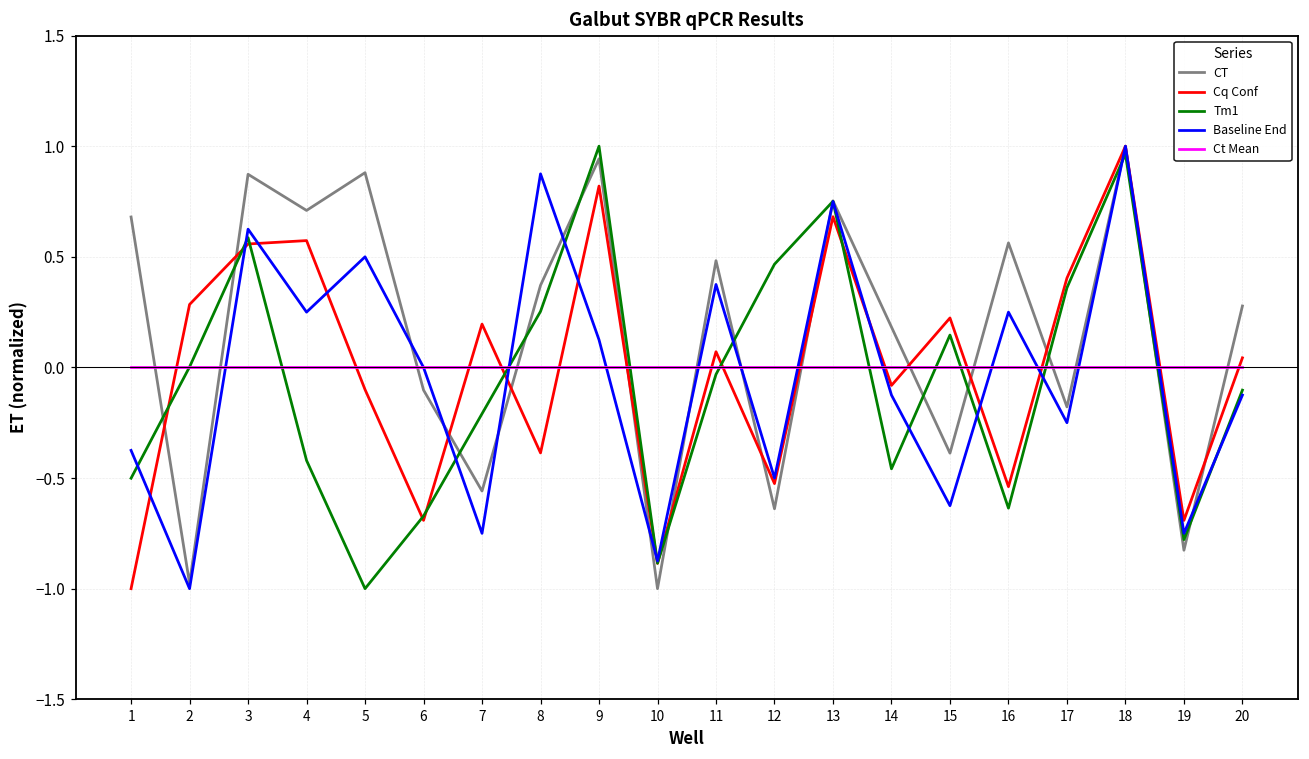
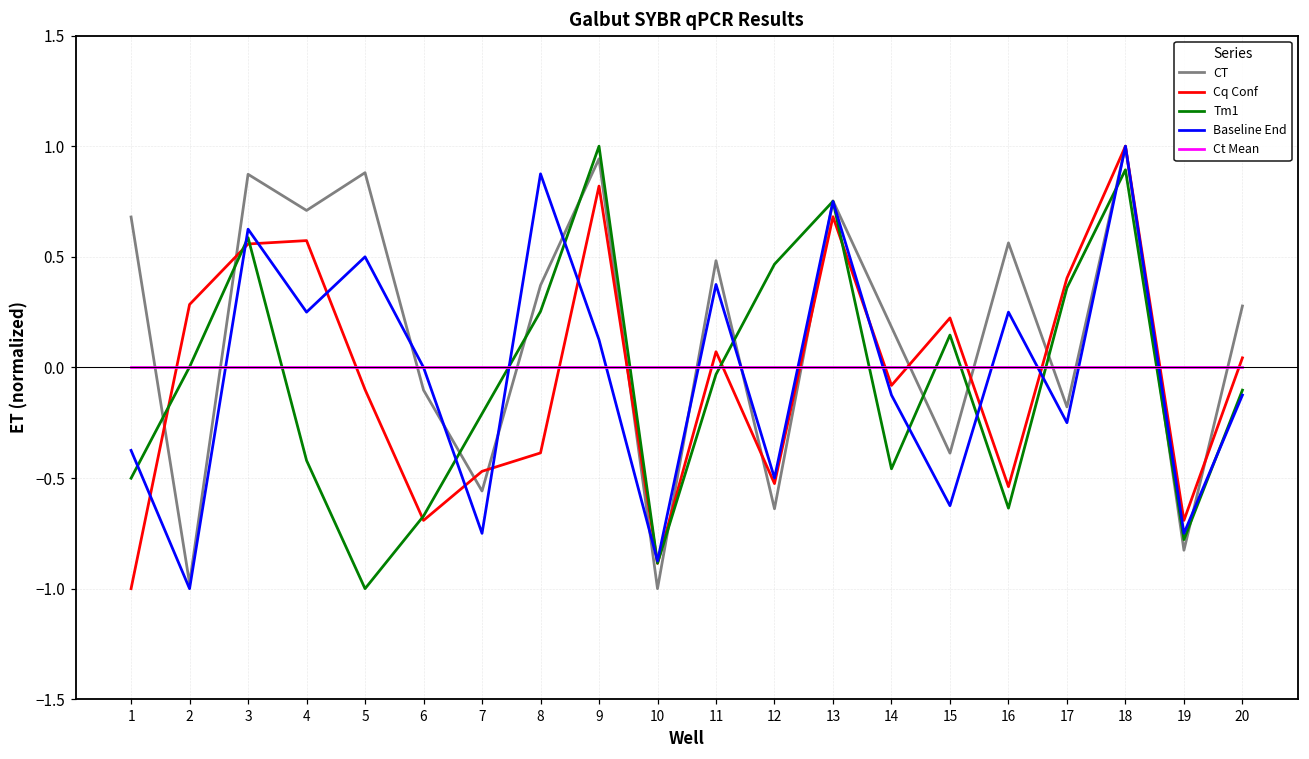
  {
    "CT": {
      "1": 0.68,
      "2": -0.98,
      "3": 0.87,
      "4": 0.71,
      "5": 0.88,
      "6": -0.10,
      "7": -0.56,
      "8": 0.37,
      "9": 0.94,
      "10": -1.00,
      "11": 0.48,
      "12": -0.64,
      "14": 0.18,
      "15": -0.39,
      "16": 0.56,
      "17": -0.18,
      "19": -0.83,
      "20": 0.28
    },
    "Cq Conf": {
      "1": -1.00,
      "2": 0.28,
      "3": 0.56,
      "4": 0.57,
      "5": -0.10,
      "6": -0.69,
-     "7": 0.20,
+     "7": -0.47,
      "8": -0.39,
      "9": 0.82,
      "11": 0.07,
      "12": -0.53,
      "13": 0.68,
      "14": -0.08,
      "15": 0.22,
      "16": -0.54,
      "17": 0.40,
      "19": -0.69,
      "20": 0.04
    },
    "Tm1": {
      "1": -0.50,
      "3": 0.59,
      "4": -0.42,
      "5": -1.00,
      "6": -0.67,
      "7": -0.21,
      "8": 0.25,
      "9": 1.00,
      "11": -0.03,
      "12": 0.47,
      "14": -0.46,
      "15": 0.15,
      "16": -0.64,
      "17": 0.36,
-     "18": 0.96,
+     "18": 0.89,
      "19": -0.78,
      "20": -0.10
    },
    "Baseline End": {
      "1": -0.38,
      "2": -1.00,
      "3": 0.63,
      "4": 0.25,
      "5": 0.50,
      "7": -0.75,
      "8": 0.88,
      "9": 0.13,
      "11": 0.38,
      "12": -0.50,
      "14": -0.13,
      "15": -0.63,
      "16": 0.25,
      "17": -0.25,
      "19": -0.75,
      "20": -0.13
    },
    "Ct Mean": {
      "1": 0.00,
      "3": 0.00,
      "4": 0.00,
      "5": 0.00,
      "7": 0.00,
      "8": 0.00,
      "9": 0.00,
      "10": 0.00,
      "11": 0.00,
      "12": 0.00,
      "13": 0.00,
      "14": 0.00,
      "15": 0.00,
      "16": 0.00,
      "17": 0.00,
      "18": 0.00,
      "19": 0.00,
      "20": 0.00
    }
  }
